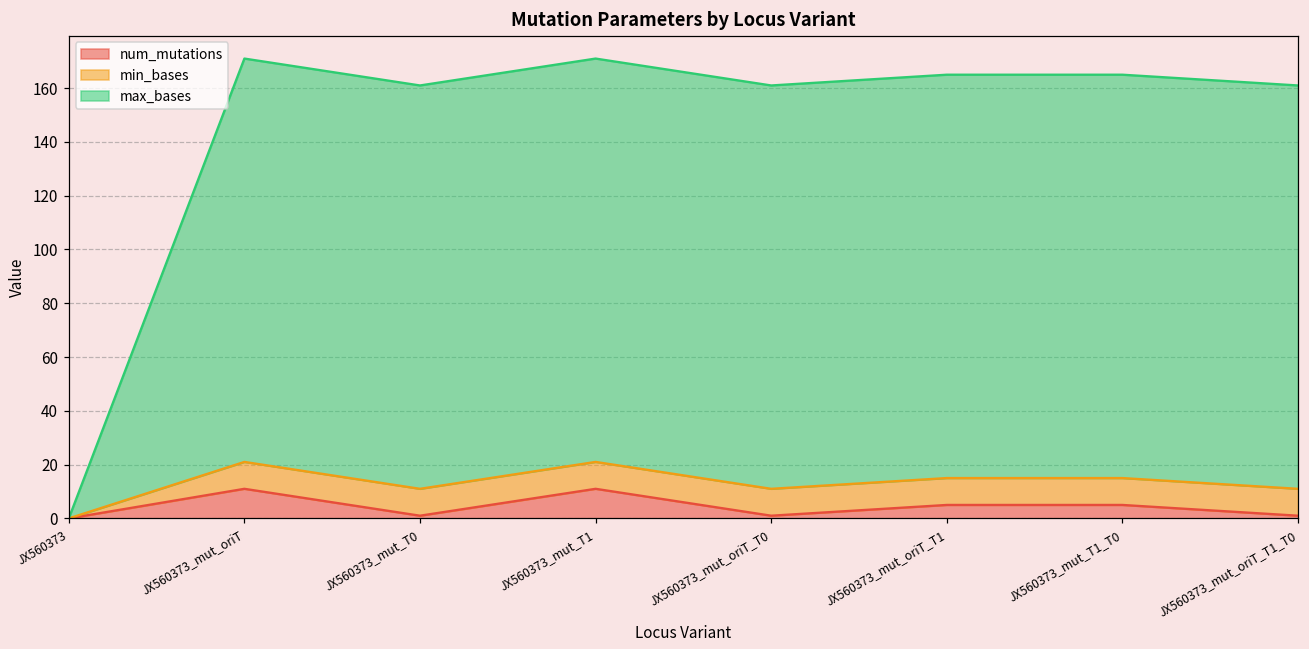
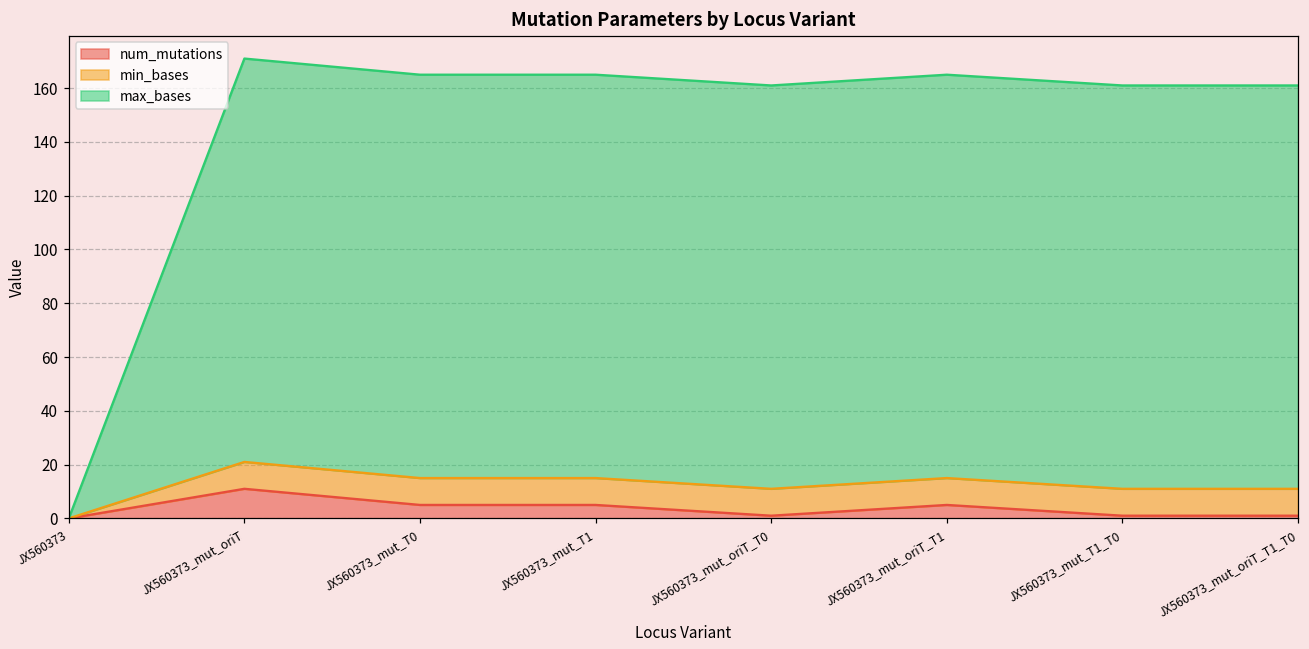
  {
    "num_mutations": {
      "JX560373_mut_oriT": 11,
-     "JX560373_mut_T0": 1,
-     "JX560373_mut_T1": 11,
+     "JX560373_mut_T0": 5,
+     "JX560373_mut_T1": 5,
      "JX560373_mut_oriT_T0": 1,
      "JX560373_mut_oriT_T1": 5,
-     "JX560373_mut_T1_T0": 5,
+     "JX560373_mut_T1_T0": 1,
      "JX560373_mut_oriT_T1_T0": 1
    },
    "min_bases": {
      "JX560373_mut_oriT": 10,
      "JX560373_mut_T0": 10,
      "JX560373_mut_T1": 10,
      "JX560373_mut_oriT_T0": 10,
      "JX560373_mut_oriT_T1": 10,
      "JX560373_mut_T1_T0": 10,
      "JX560373_mut_oriT_T1_T0": 10
    },
    "max_bases": {
      "JX560373_mut_oriT": 150,
      "JX560373_mut_T0": 150,
      "JX560373_mut_T1": 150,
      "JX560373_mut_oriT_T0": 150,
      "JX560373_mut_oriT_T1": 150,
      "JX560373_mut_T1_T0": 150,
      "JX560373_mut_oriT_T1_T0": 150
    }
  }
